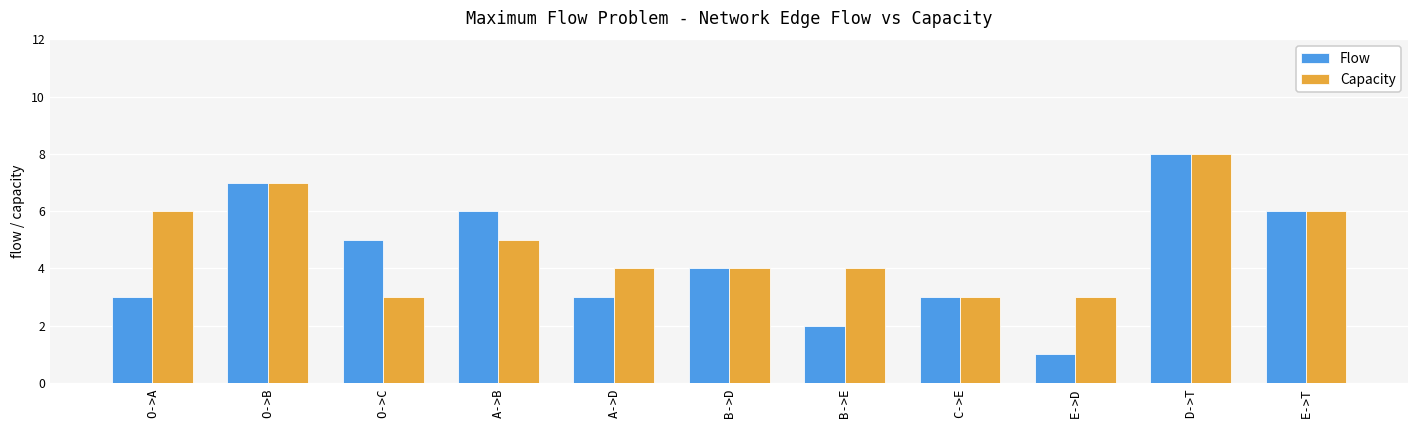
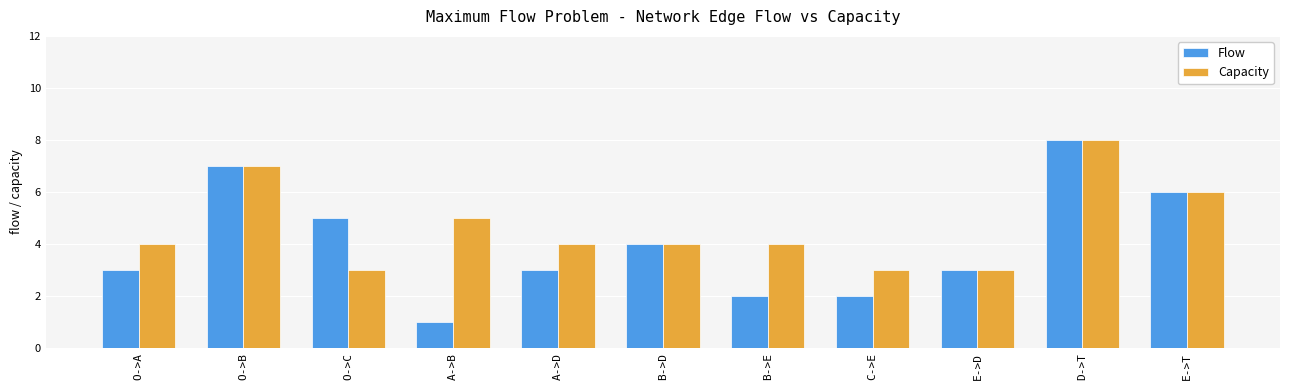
  {
    "Flow": {
      "O->A": 3,
      "O->B": 7,
      "O->C": 5,
-     "A->B": 6,
+     "A->B": 1,
      "A->D": 3,
      "B->D": 4,
      "B->E": 2,
-     "C->E": 3,
-     "E->D": 1,
+     "C->E": 2,
+     "E->D": 3,
      "D->T": 8,
      "E->T": 6
    },
    "Capacity": {
-     "O->A": 6,
+     "O->A": 4,
      "O->B": 7,
      "O->C": 3,
      "A->B": 5,
      "A->D": 4,
      "B->D": 4,
      "B->E": 4,
      "C->E": 3,
      "E->D": 3,
      "D->T": 8,
      "E->T": 6
    }
  }
